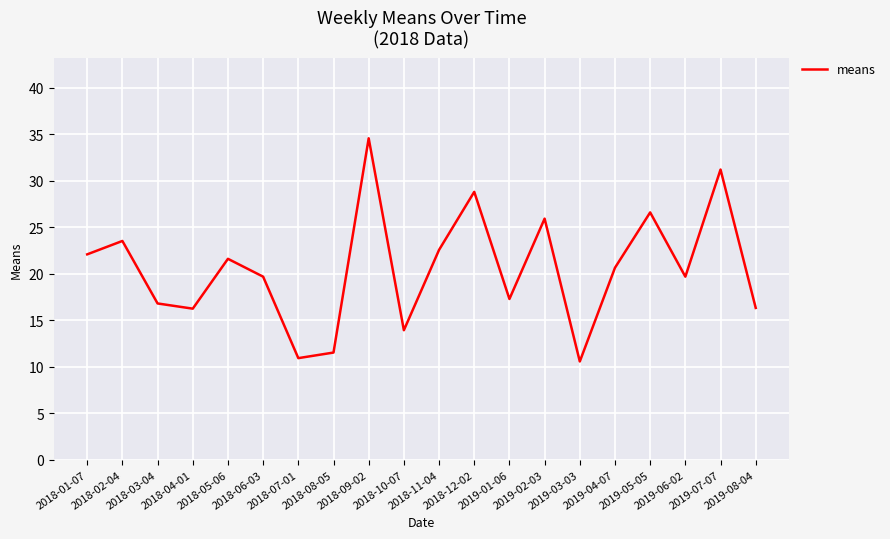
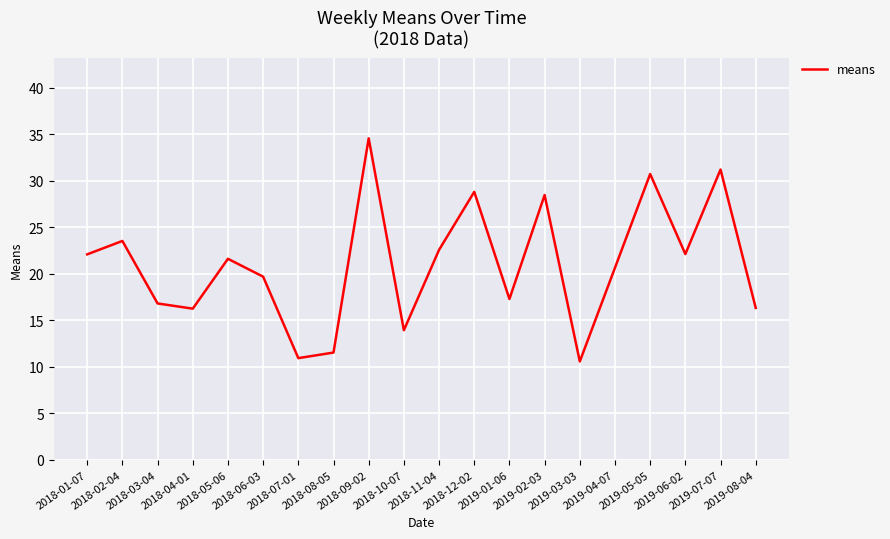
  {
    "2018-01-07": 22,
    "2018-02-04": 24,
    "2018-03-04": 17,
    "2018-04-01": 16,
    "2018-05-06": 22,
    "2018-06-03": 20,
    "2018-07-01": 11,
    "2018-08-05": 12,
    "2018-09-02": 35,
    "2018-10-07": 14,
    "2018-11-04": 23,
    "2018-12-02": 29,
    "2019-01-06": 17,
-   "2019-02-03": 26,
+   "2019-02-03": 28,
    "2019-03-03": 11,
    "2019-04-07": 21,
-   "2019-05-05": 27,
-   "2019-06-02": 20,
+   "2019-05-05": 31,
+   "2019-06-02": 22,
    "2019-07-07": 31,
    "2019-08-04": 16
  }
